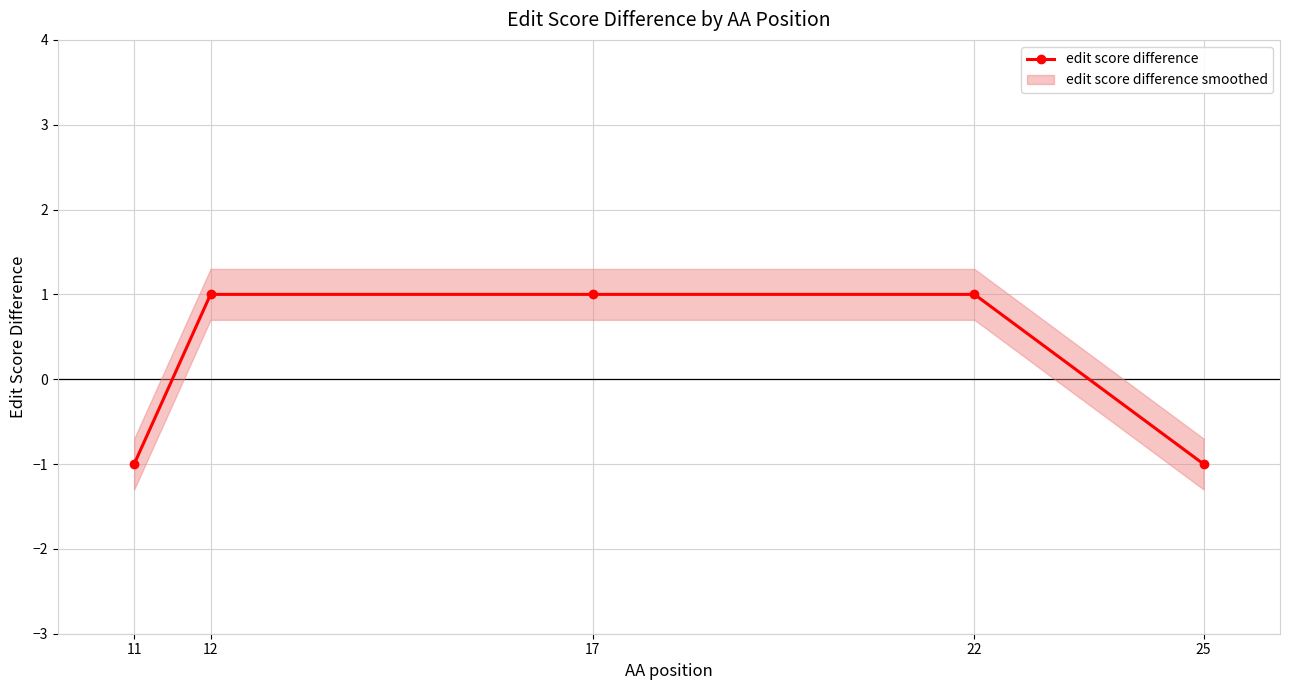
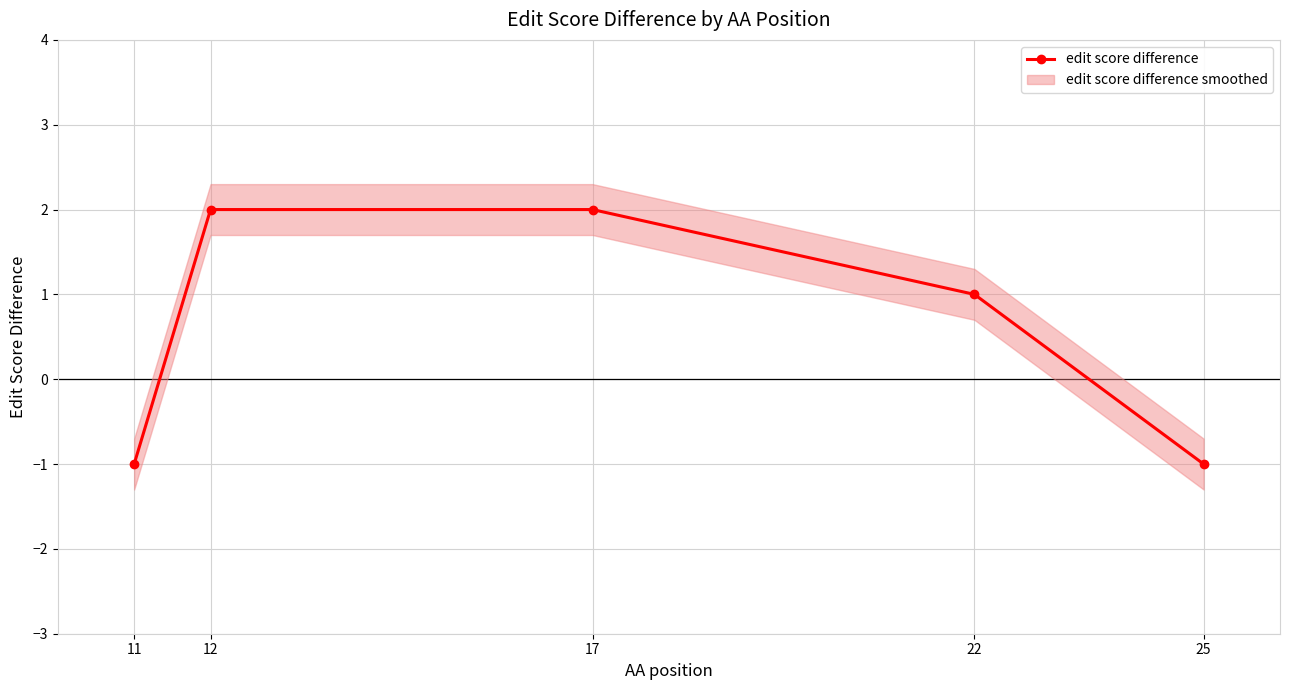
  {
    "edit score difference": {
      "11": -1,
-     "12": 1,
-     "17": 1,
+     "12": 2,
+     "17": 2,
      "22": 1,
      "25": -1
    }
  }
